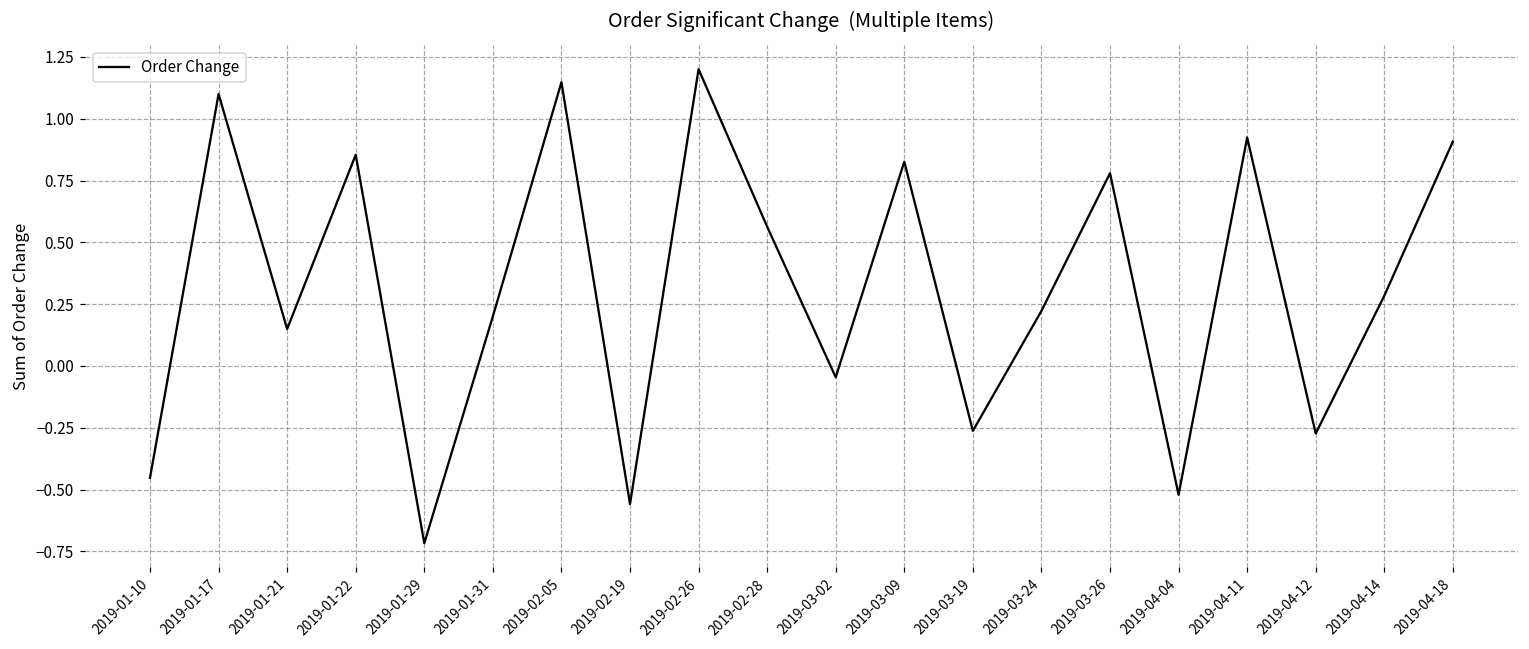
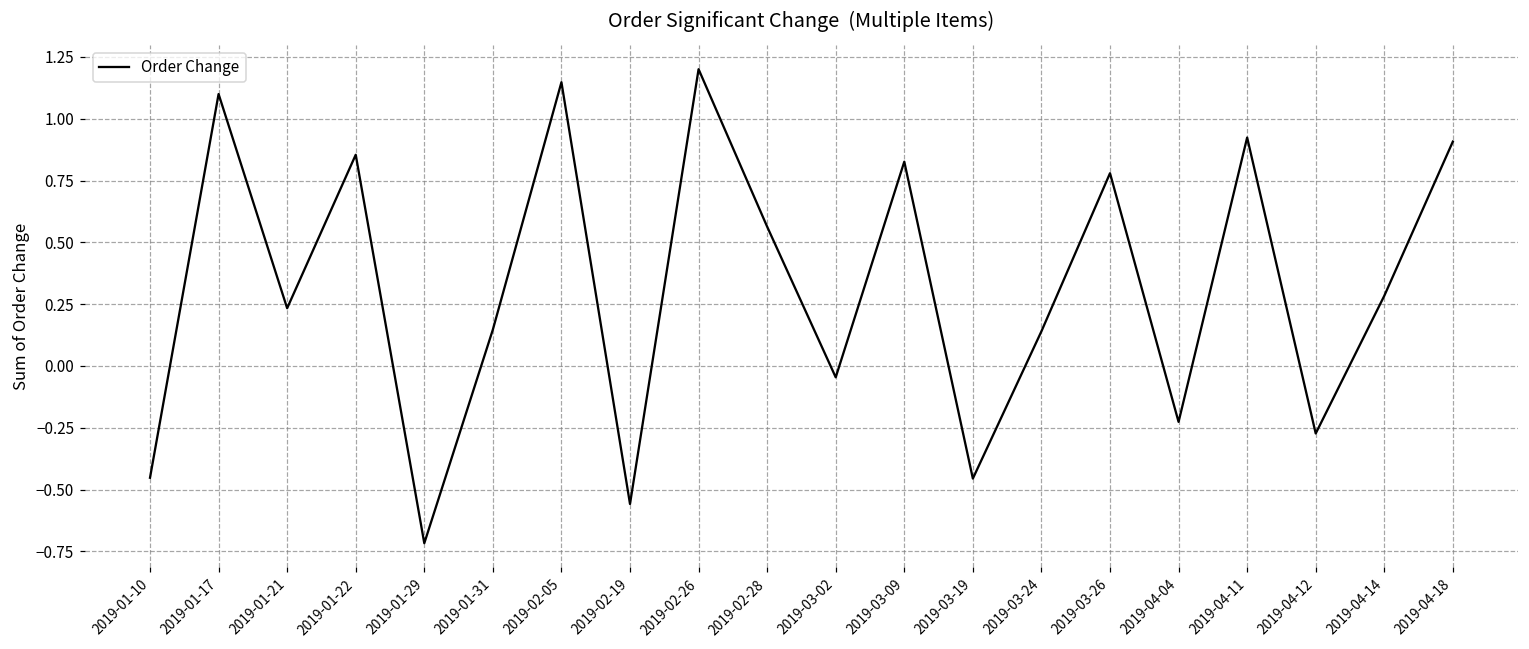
  {
    "2019-01-10": -0.45,
    "2019-01-17": 1.10,
-   "2019-01-21": 0.15,
+   "2019-01-21": 0.23,
    "2019-01-22": 0.85,
    "2019-01-29": -0.72,
-   "2019-01-31": 0.20,
+   "2019-01-31": 0.15,
    "2019-02-05": 1.15,
    "2019-02-19": -0.56,
    "2019-02-26": 1.20,
    "2019-02-28": 0.56,
    "2019-03-02": -0.05,
    "2019-03-09": 0.83,
-   "2019-03-19": -0.26,
-   "2019-03-24": 0.22,
+   "2019-03-19": -0.46,
+   "2019-03-24": 0.14,
    "2019-03-26": 0.78,
-   "2019-04-04": -0.52,
+   "2019-04-04": -0.23,
    "2019-04-11": 0.92,
    "2019-04-12": -0.27,
    "2019-04-14": 0.28,
    "2019-04-18": 0.91
  }
